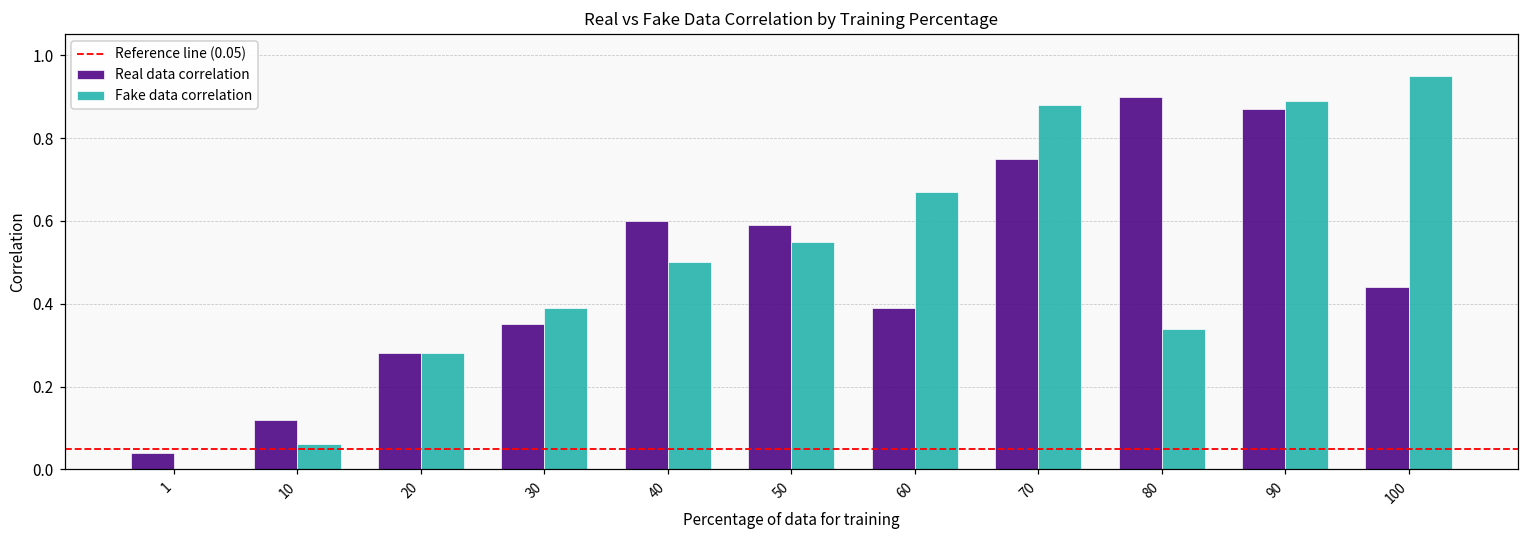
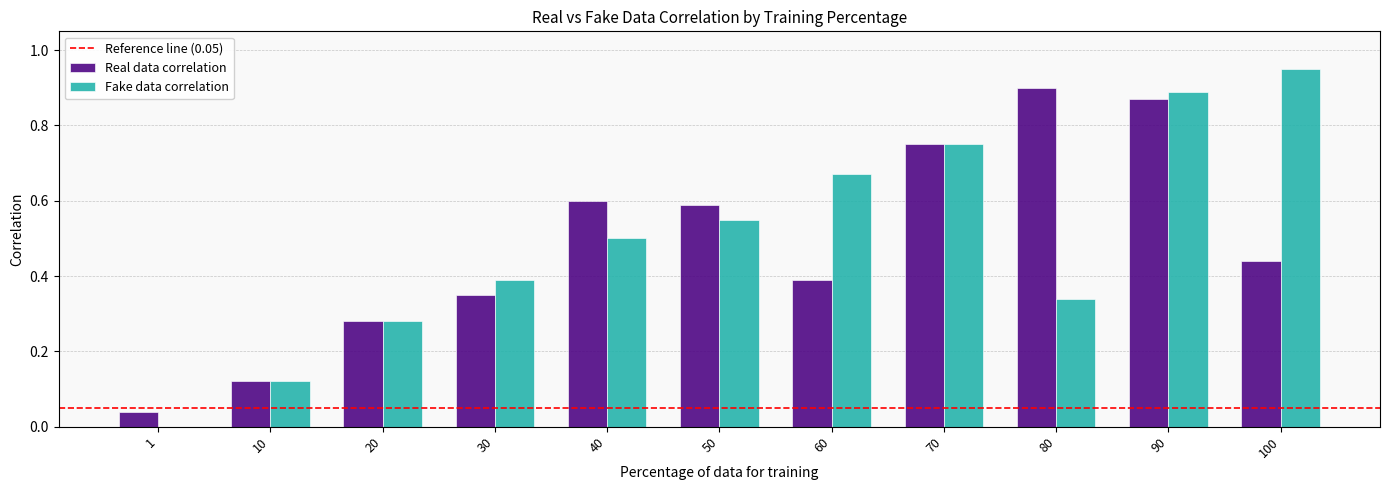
  {
    "Real data correlation": {
      "1": 0.04,
      "10": 0.12,
      "20": 0.28,
      "30": 0.35,
      "40": 0.60,
      "50": 0.59,
      "60": 0.39,
      "70": 0.75,
      "80": 0.90,
      "90": 0.87,
      "100": 0.44
    },
    "Fake data correlation": {
      "1": 0.00,
-     "10": 0.06,
+     "10": 0.12,
      "20": 0.28,
      "30": 0.39,
      "40": 0.50,
      "50": 0.55,
      "60": 0.67,
-     "70": 0.88,
+     "70": 0.75,
      "80": 0.34,
      "90": 0.89,
      "100": 0.95
    }
  }
